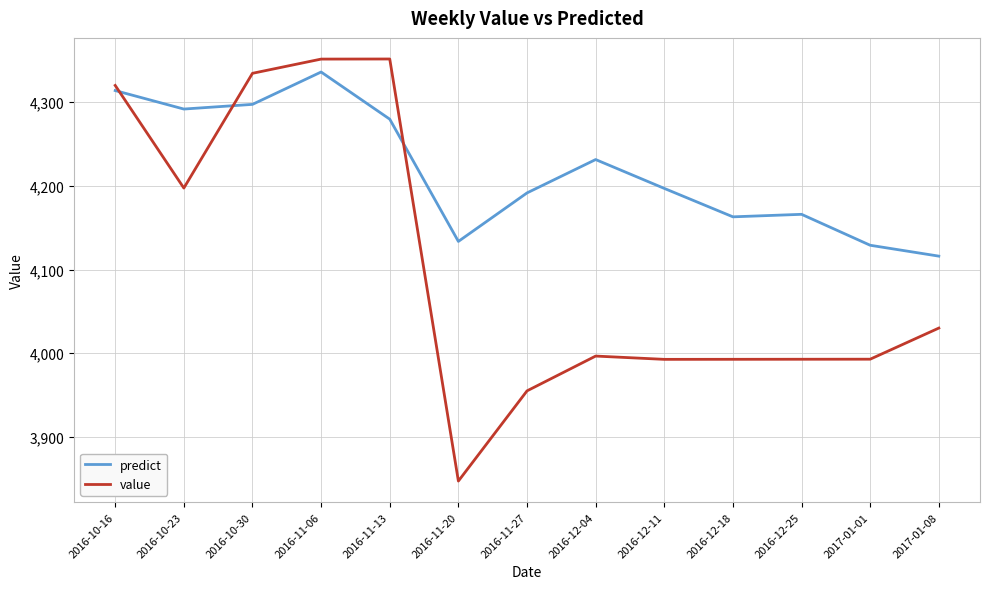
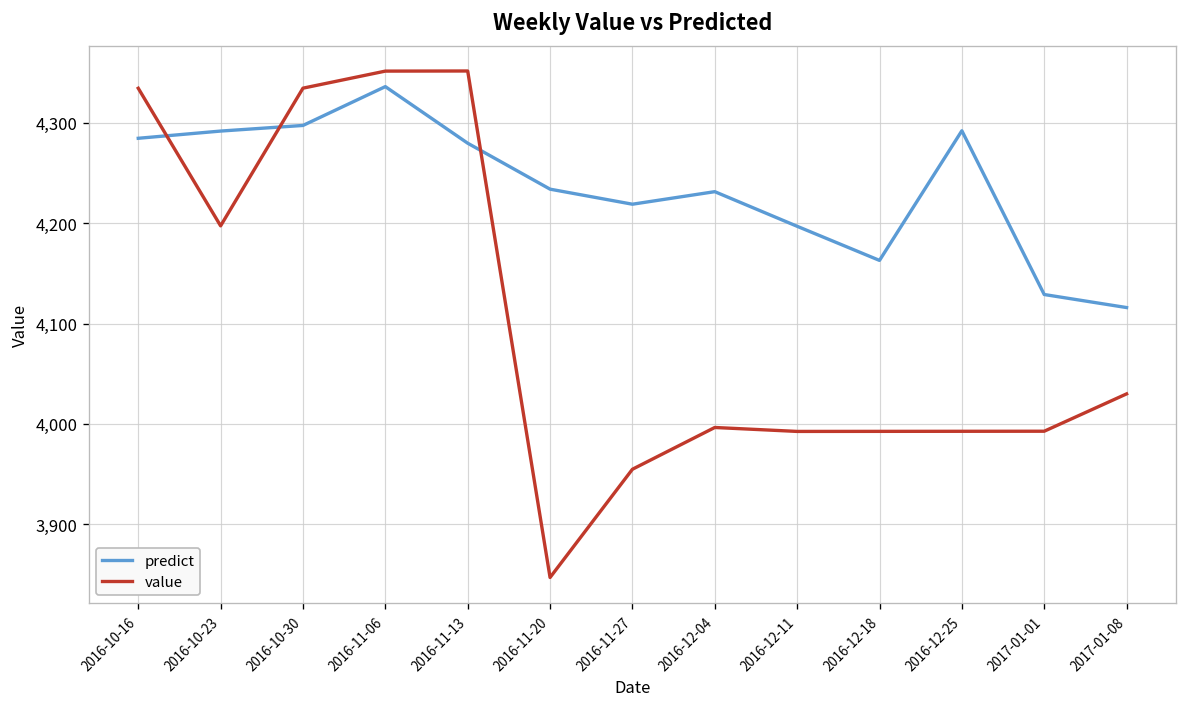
  {
    "predict": {
-     "2016-10-16": "4,310",
+     "2016-10-16": "4,280",
      "2016-10-23": "4,290",
      "2016-10-30": "4,300",
      "2016-11-06": "4,340",
      "2016-11-13": "4,280",
-     "2016-11-20": "4,130",
-     "2016-11-27": "4,190",
+     "2016-11-20": "4,230",
+     "2016-11-27": "4,220",
      "2016-12-04": "4,230",
      "2016-12-11": "4,200",
      "2016-12-18": "4,160",
-     "2016-12-25": "4,170",
+     "2016-12-25": "4,290",
      "2017-01-01": "4,130",
      "2017-01-08": "4,120"
    },
    "value": {
-     "2016-10-16": "4,320",
+     "2016-10-16": "4,330",
      "2016-10-23": "4,200",
      "2016-10-30": "4,330",
      "2016-11-06": "4,350",
      "2016-11-13": "4,350",
      "2016-11-20": "3,850",
      "2016-11-27": "3,950",
      "2016-12-04": "4,000",
      "2016-12-11": "3,990",
      "2016-12-18": "3,990",
      "2016-12-25": "3,990",
      "2017-01-01": "3,990",
      "2017-01-08": "4,030"
    }
  }
